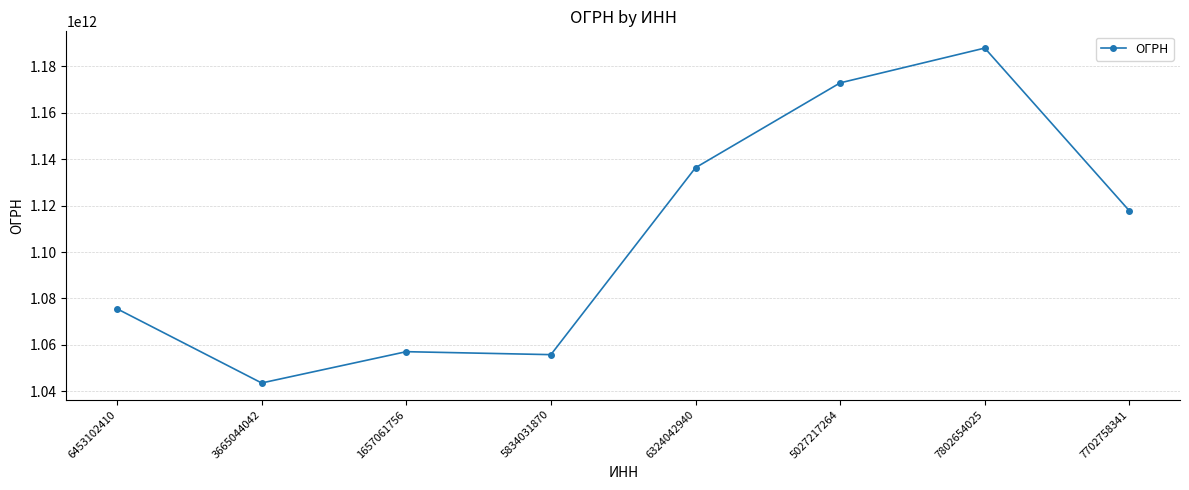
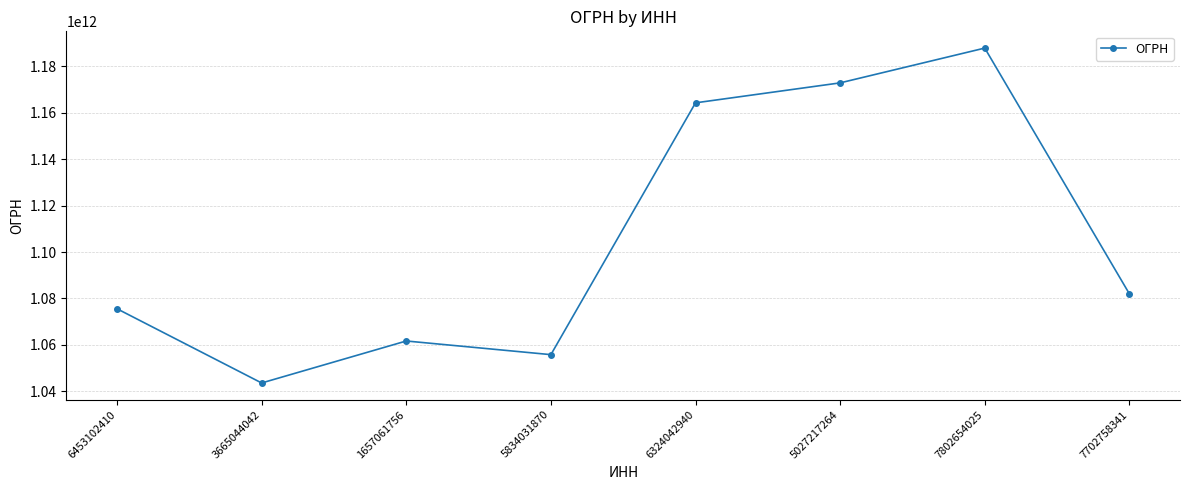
  {
    "6453102410": 1076000000000,
    "3665044042": 1044000000000,
-   "1657061756": 1057000000000,
+   "1657061756": 1062000000000,
    "5834031870": 1056000000000,
-   "6324042940": 1136000000000,
+   "6324042940": 1164000000000,
    "5027217264": 1173000000000,
    "7802654025": 1188000000000,
-   "7702758341": 1118000000000
+   "7702758341": 1082000000000
  }
